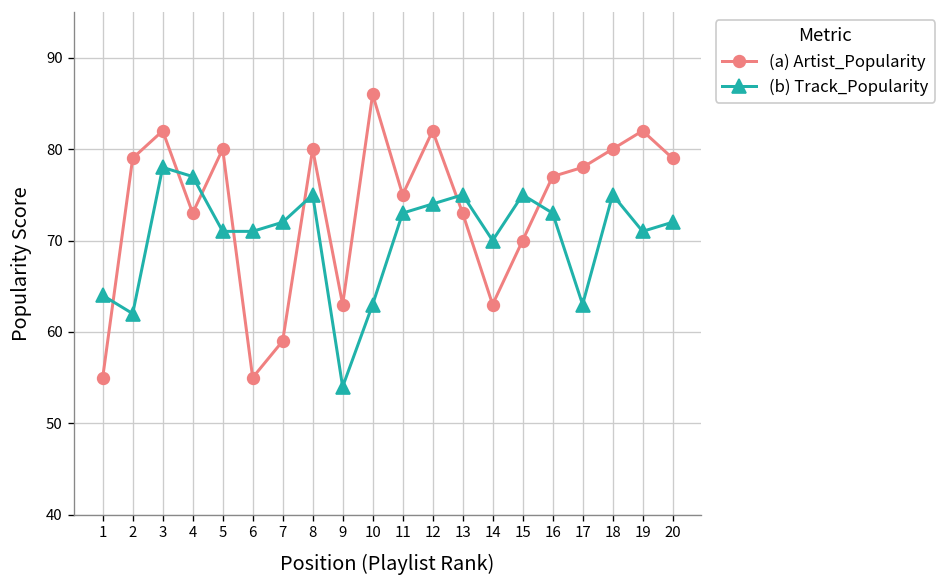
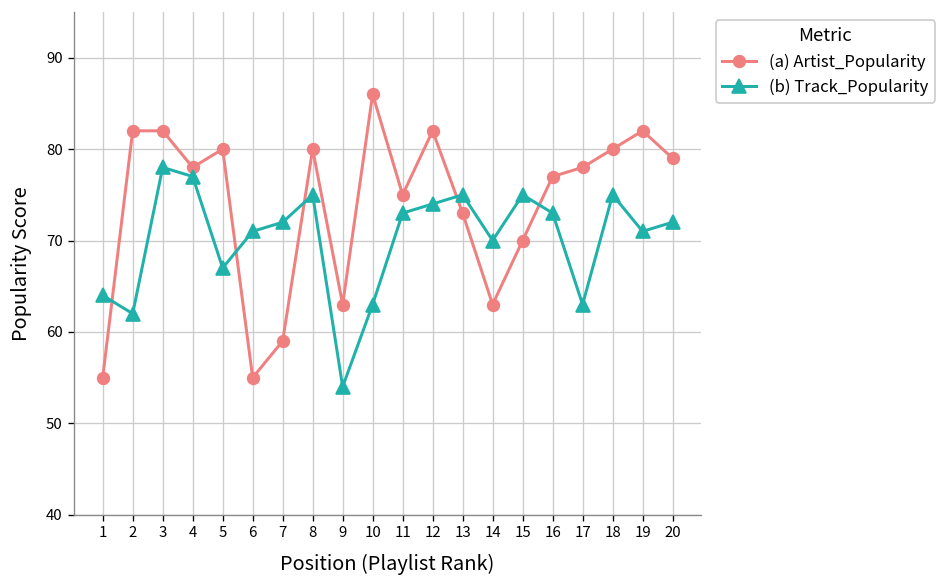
  {
    "(a) Artist_Popularity": {
      "1": 55,
-     "2": 79,
+     "2": 82,
      "3": 82,
-     "4": 73,
+     "4": 78,
      "5": 80,
      "6": 55,
      "7": 59,
      "8": 80,
      "9": 63,
      "10": 86,
      "11": 75,
      "12": 82,
      "13": 73,
      "14": 63,
      "15": 70,
      "16": 77,
      "17": 78,
      "18": 80,
      "19": 82,
      "20": 79
    },
    "(b) Track_Popularity": {
      "1": 64,
      "2": 62,
      "3": 78,
      "4": 77,
-     "5": 71,
+     "5": 67,
      "6": 71,
      "7": 72,
      "8": 75,
      "9": 54,
      "10": 63,
      "11": 73,
      "12": 74,
      "13": 75,
      "14": 70,
      "15": 75,
      "16": 73,
      "17": 63,
      "18": 75,
      "19": 71,
      "20": 72
    }
  }
